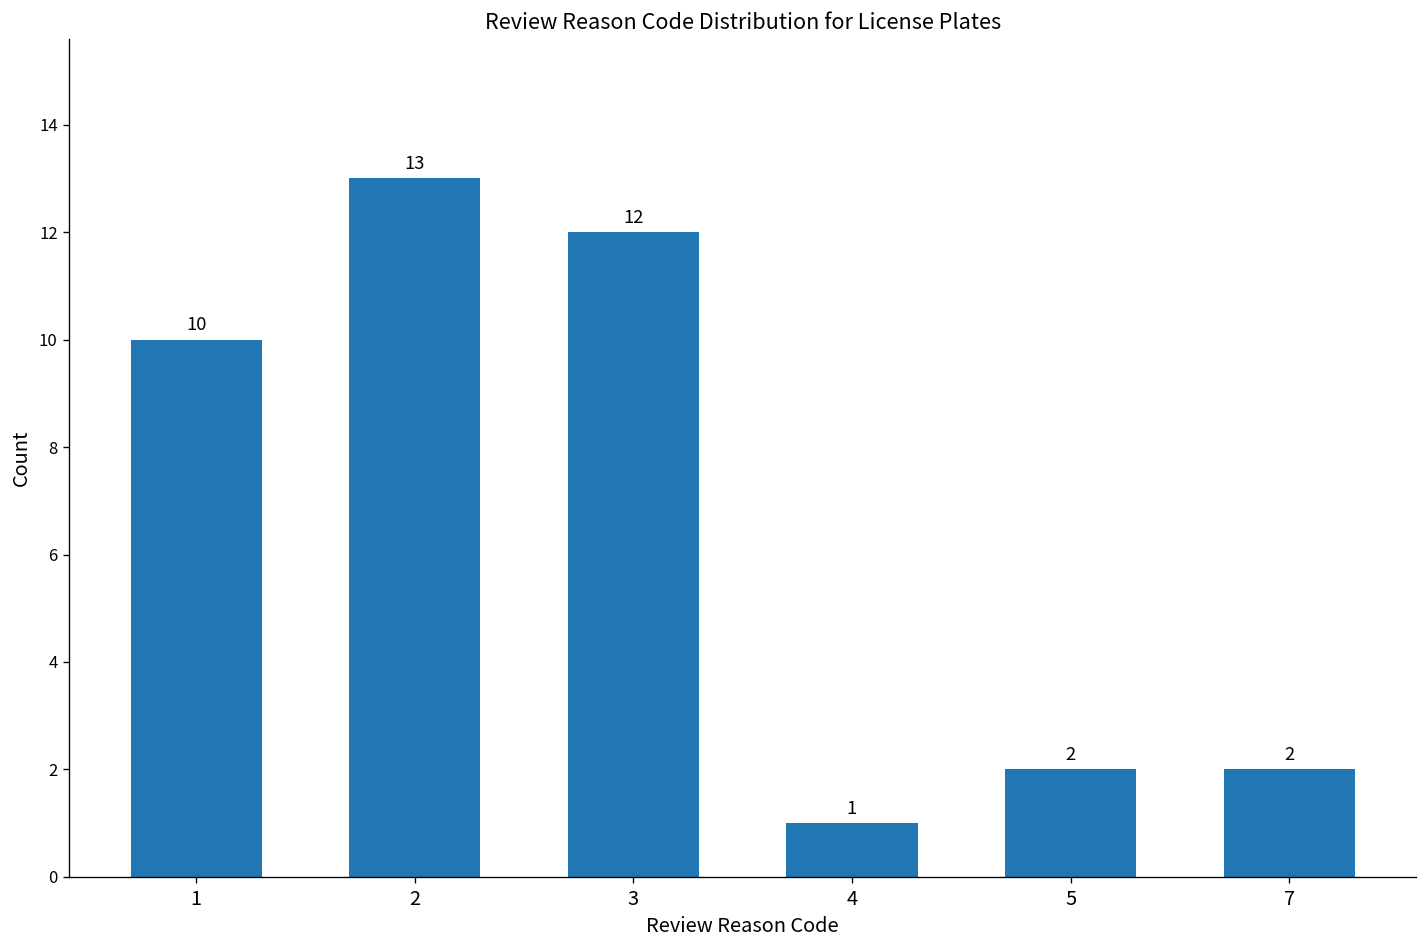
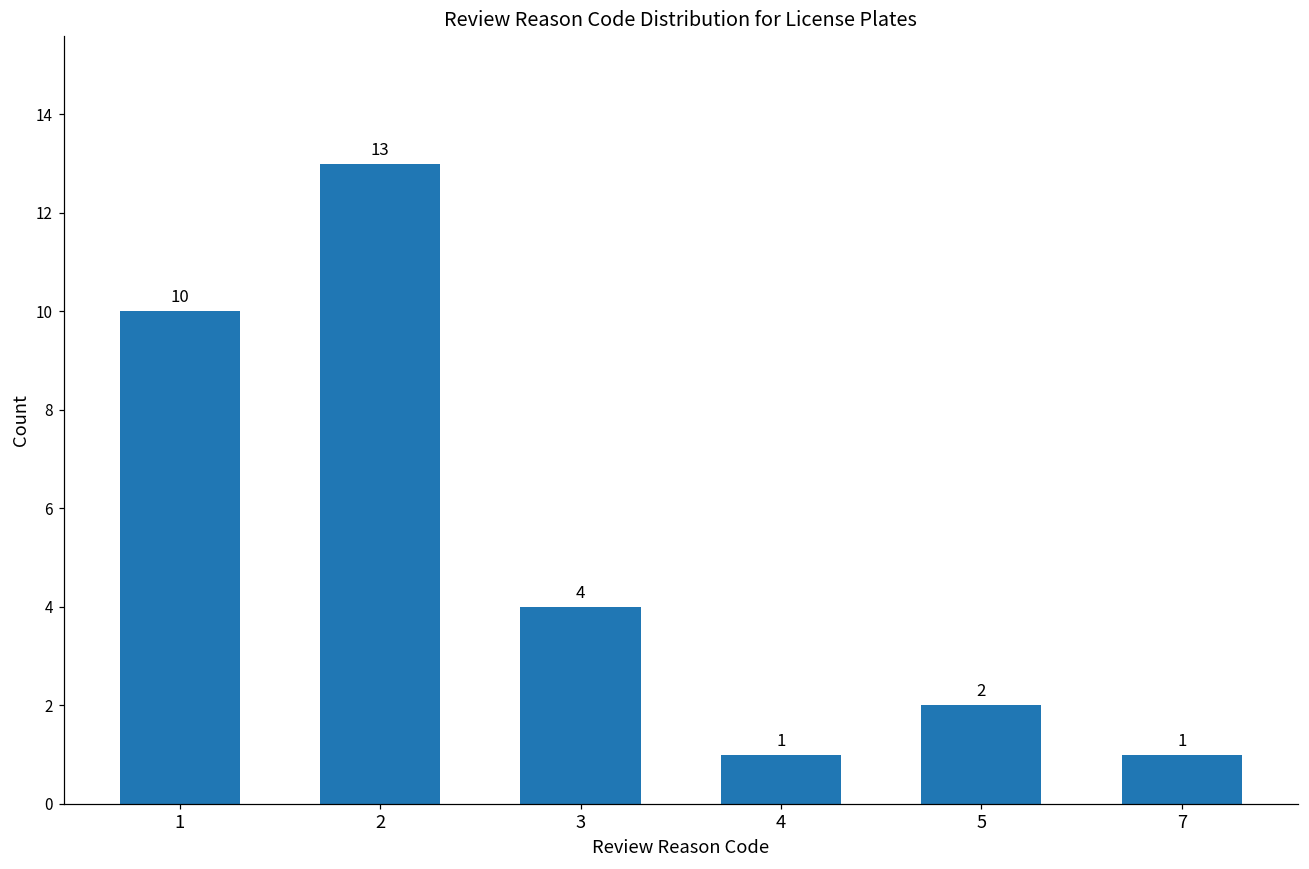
  {
    "1": 10,
    "2": 13,
-   "3": 12,
+   "3": 4,
    "4": 1,
    "5": 2,
-   "7": 2
+   "7": 1
  }
